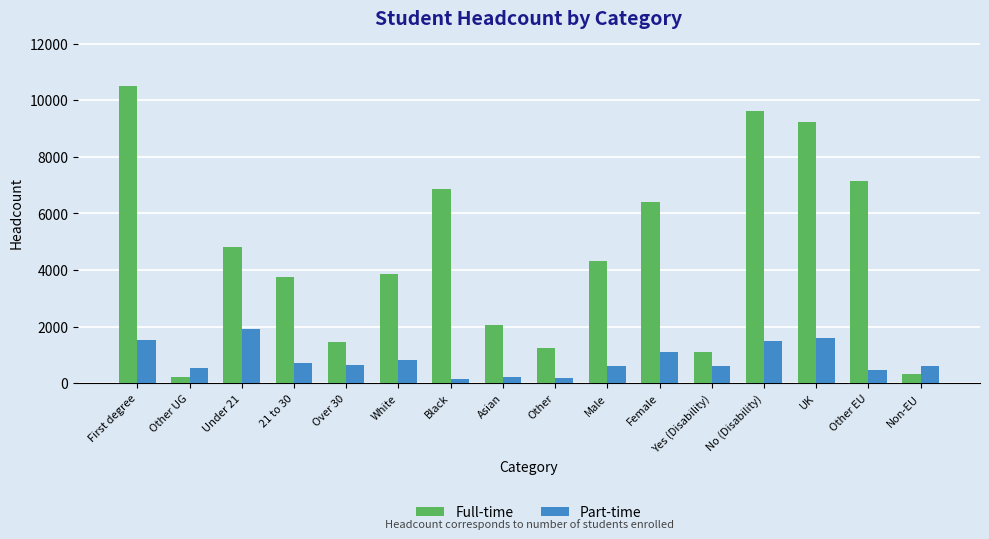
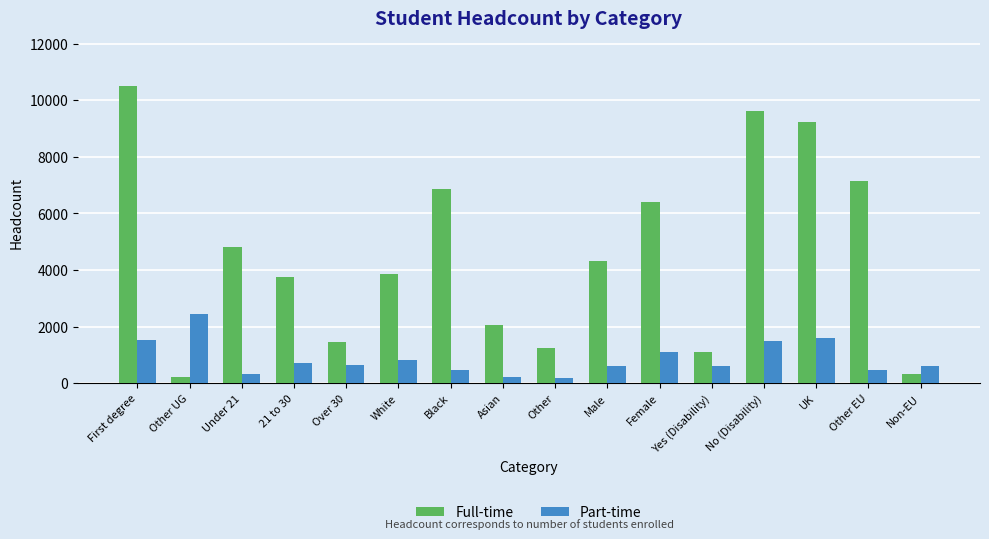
  {
    "Full-time": {
      "First degree": 10500,
      "Other UG": 200,
      "Under 21": 4800,
      "21 to 30": 3700,
      "Over 30": 1400,
      "White": 3900,
      "Black": 6900,
      "Asian": 2100,
      "Other": 1200,
      "Male": 4300,
      "Female": 6400,
      "Yes (Disability)": 1100,
      "No (Disability)": 9600,
      "UK": 9200,
      "Other EU": 7100,
      "Non-EU": 300
    },
    "Part-time": {
      "First degree": 1500,
-     "Other UG": 600,
-     "Under 21": 1900,
+     "Other UG": 2500,
+     "Under 21": 300,
      "21 to 30": 700,
      "Over 30": 700,
      "White": 800,
-     "Black": 100,
+     "Black": 500,
      "Asian": 200,
      "Other": 200,
      "Male": 600,
      "Female": 1100,
      "Yes (Disability)": 600,
      "No (Disability)": 1500,
      "UK": 1600,
      "Other EU": 500,
      "Non-EU": 600
    }
  }
